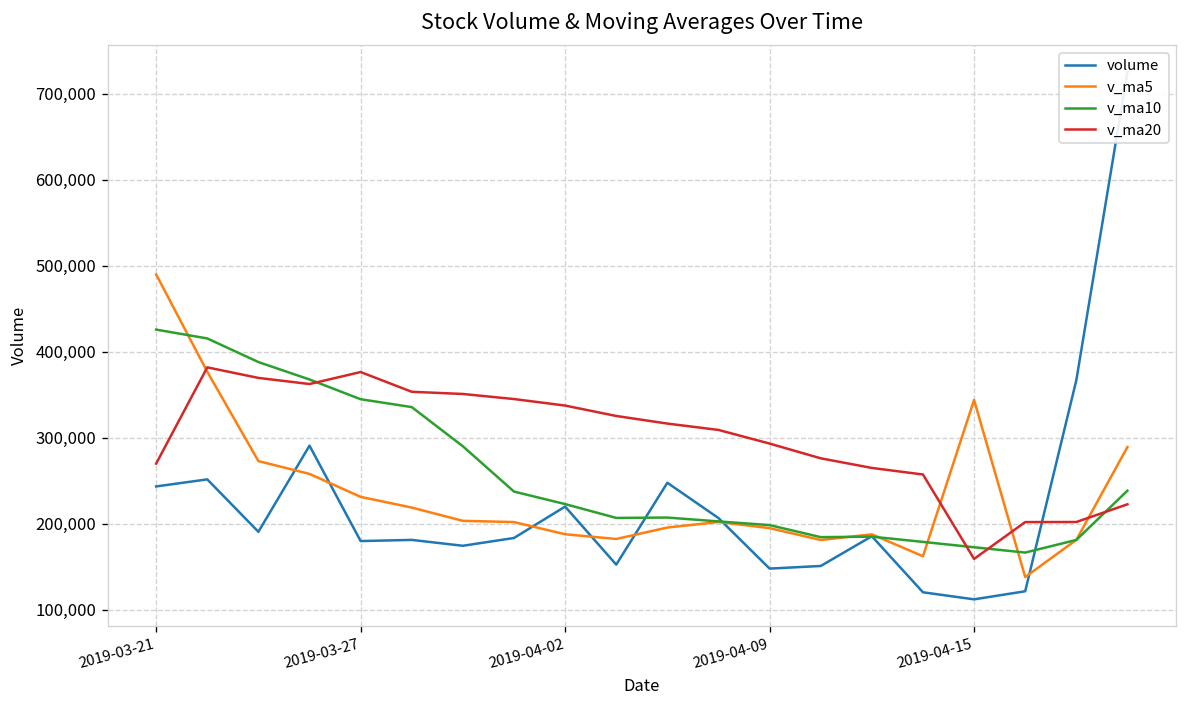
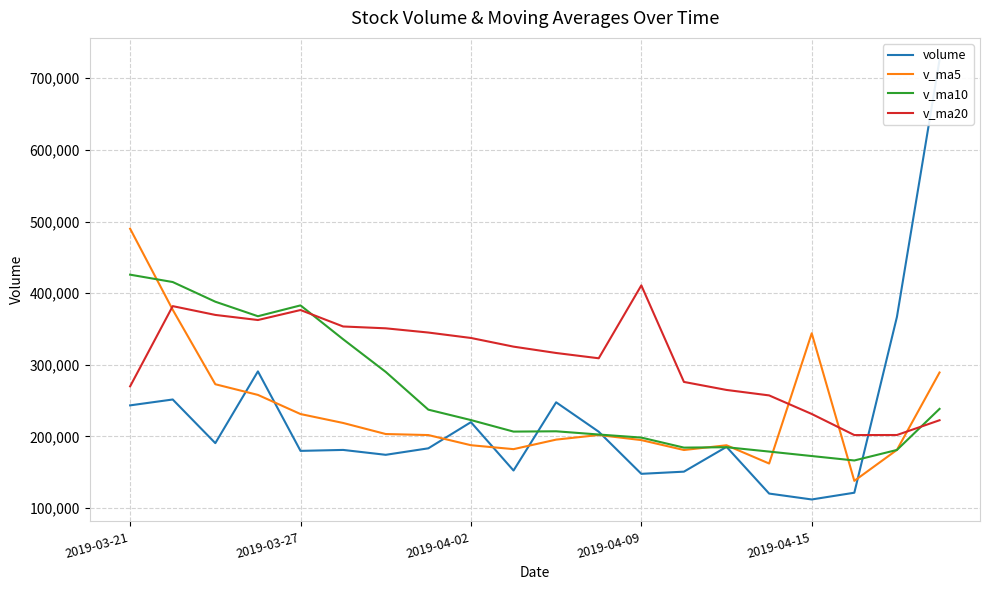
  {
    "volume": {
      "2019-03-21": "240,000",
      "2019-03-27": "180,000",
      "2019-04-09": "150,000",
      "2019-04-15": "110,000"
    },
    "v_ma5": {
      "2019-03-21": "490,000",
      "2019-03-27": "230,000",
      "2019-04-02": "190,000",
      "2019-04-15": "340,000"
    },
    "v_ma10": {
      "2019-03-21": "430,000",
-     "2019-03-27": "340,000",
+     "2019-03-27": "380,000",
      "2019-04-15": "170,000"
    },
    "v_ma20": {
      "2019-03-21": "270,000",
      "2019-03-27": "380,000",
      "2019-04-02": "340,000",
-     "2019-04-09": "290,000",
-     "2019-04-15": "160,000"
+     "2019-04-09": "410,000",
+     "2019-04-15": "230,000"
    }
  }
